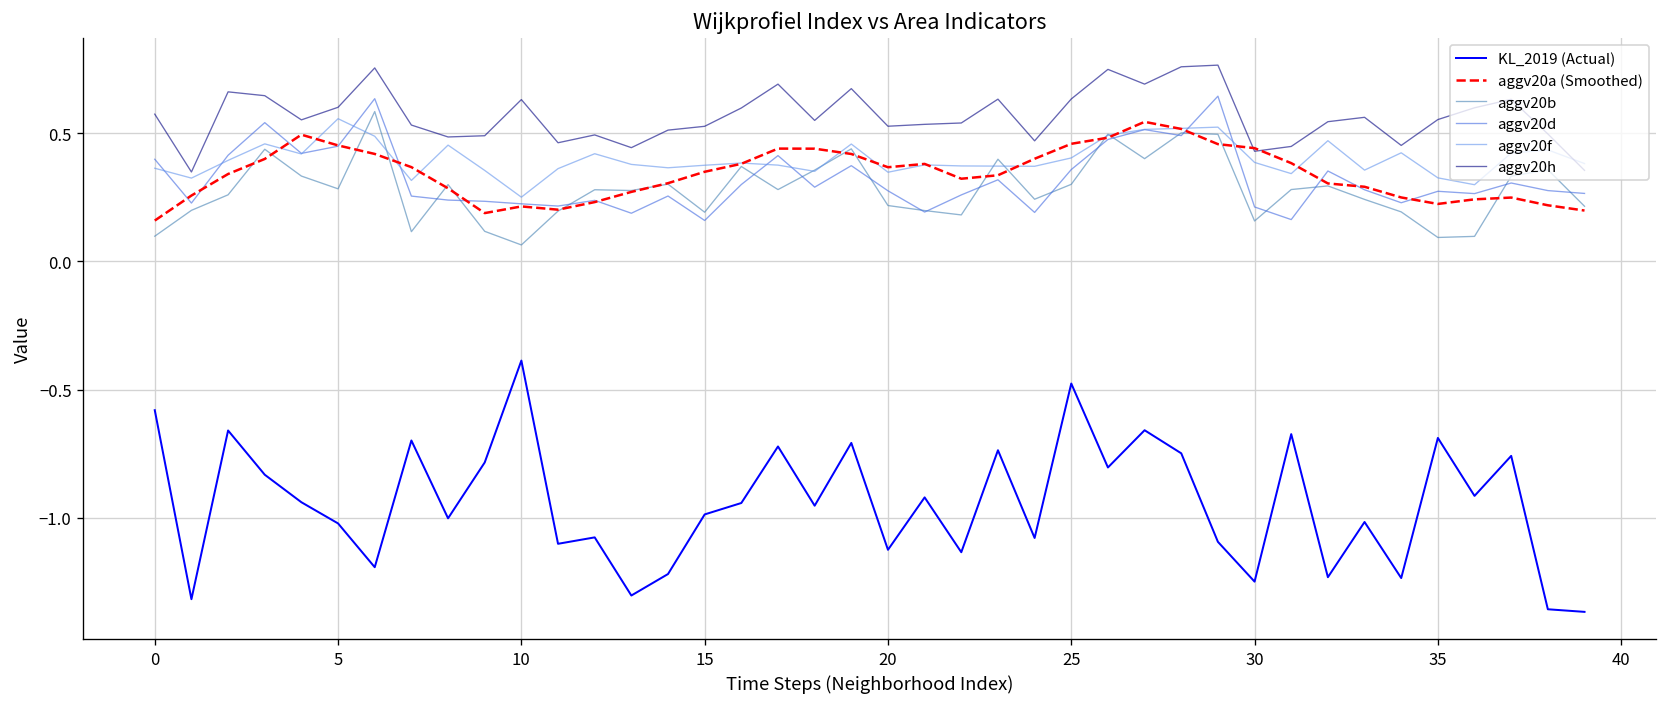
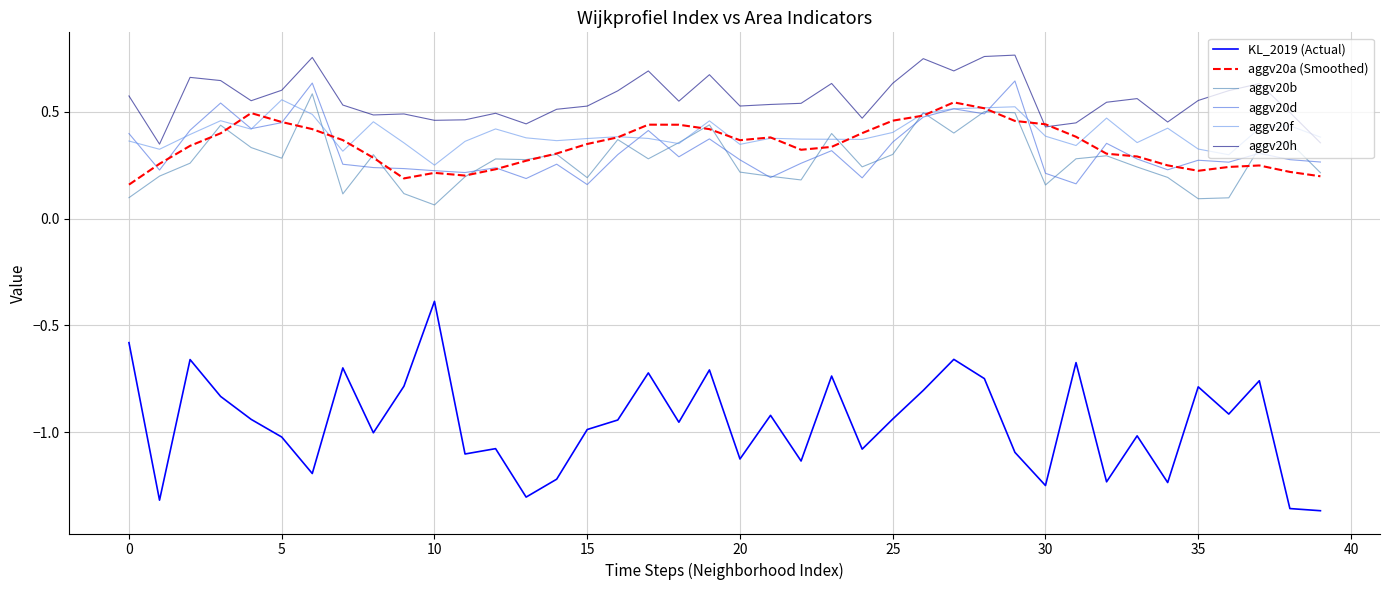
  {
    "KL_2019 (Actual)": {
      "0": -0.58,
      "5": -1.02,
      "10": -0.39,
      "15": -0.99,
      "20": -1.13,
-     "25": -0.48,
+     "25": -0.94,
      "30": -1.25,
-     "35": -0.69
+     "35": -0.79
    },
    "aggv20a (Smoothed)": {
      "0": 0.16,
      "15": 0.35,
      "20": 0.37,
      "25": 0.46,
      "30": 0.44,
      "35": 0.22
    },
    "aggv20h": {
      "0": 0.57,
      "5": 0.60,
-     "10": 0.63,
+     "10": 0.46,
      "15": 0.53,
      "20": 0.53,
      "25": 0.63,
      "30": 0.43,
      "35": 0.55
    }
  }
